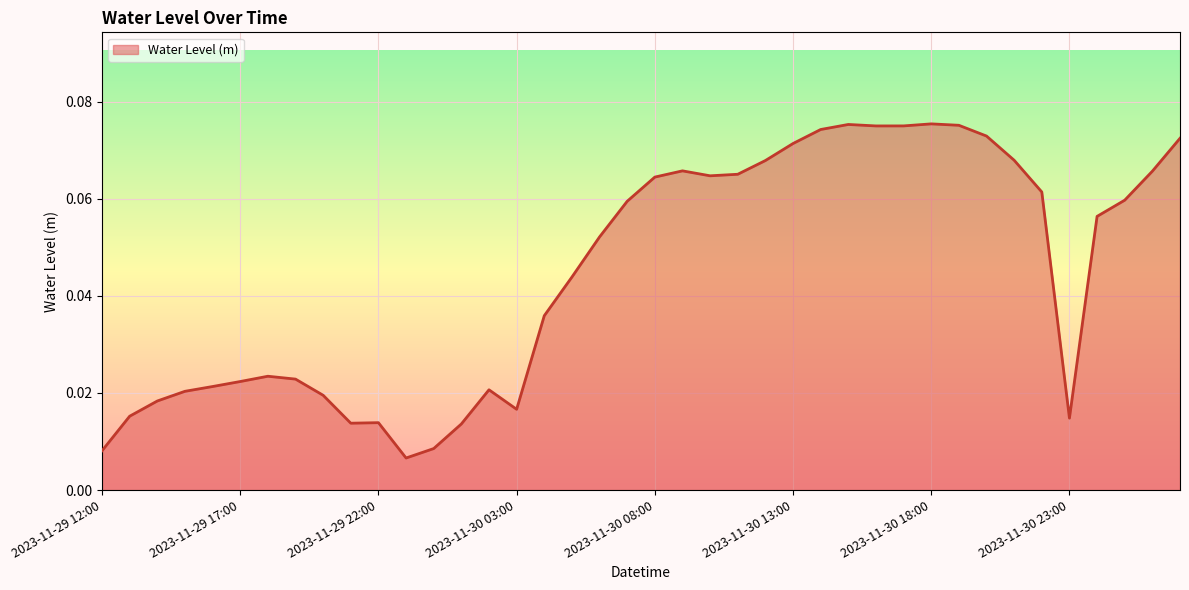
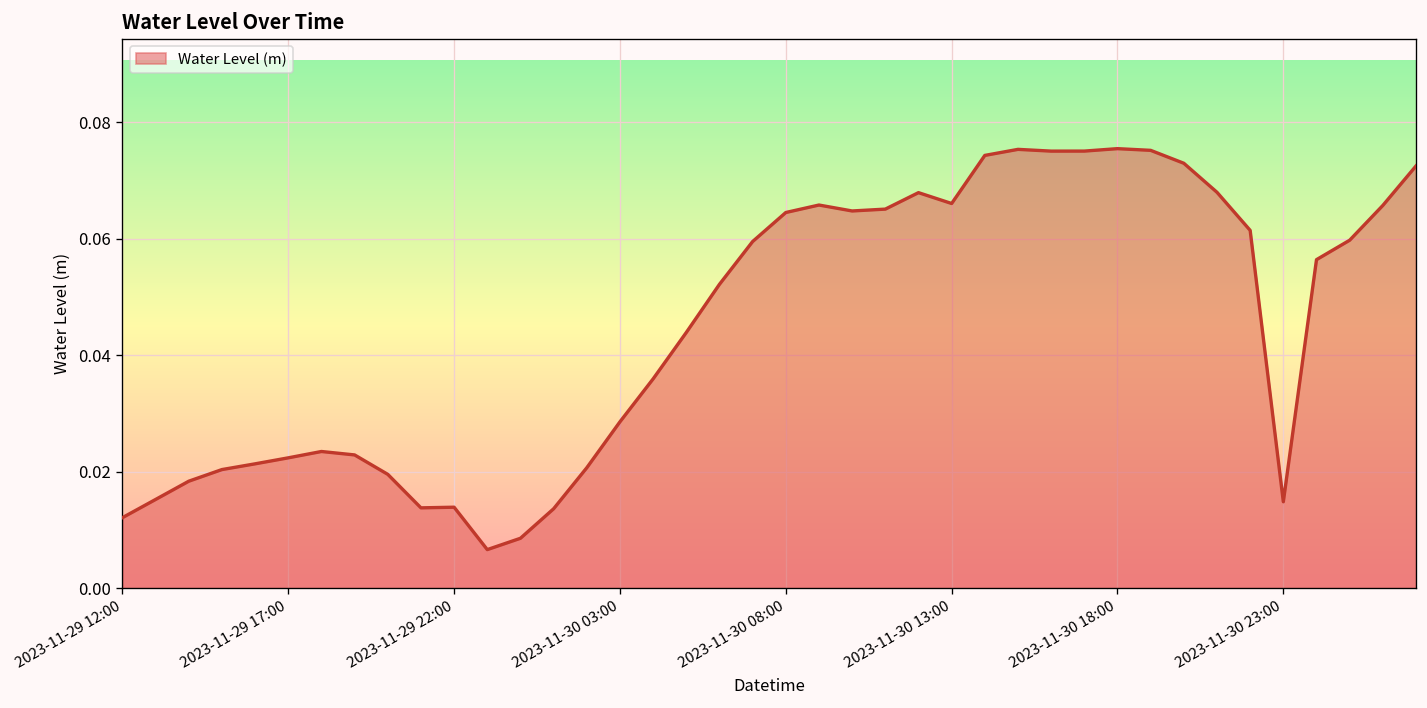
  {
-   "2023-11-29 12:00": 0.008,
+   "2023-11-29 12:00": 0.012,
    "2023-11-29 17:00": 0.022,
    "2023-11-29 22:00": 0.014,
-   "2023-11-30 03:00": 0.017,
+   "2023-11-30 03:00": 0.029,
    "2023-11-30 08:00": 0.065,
-   "2023-11-30 13:00": 0.071,
+   "2023-11-30 13:00": 0.066,
    "2023-11-30 18:00": 0.075,
    "2023-11-30 23:00": 0.015
  }
